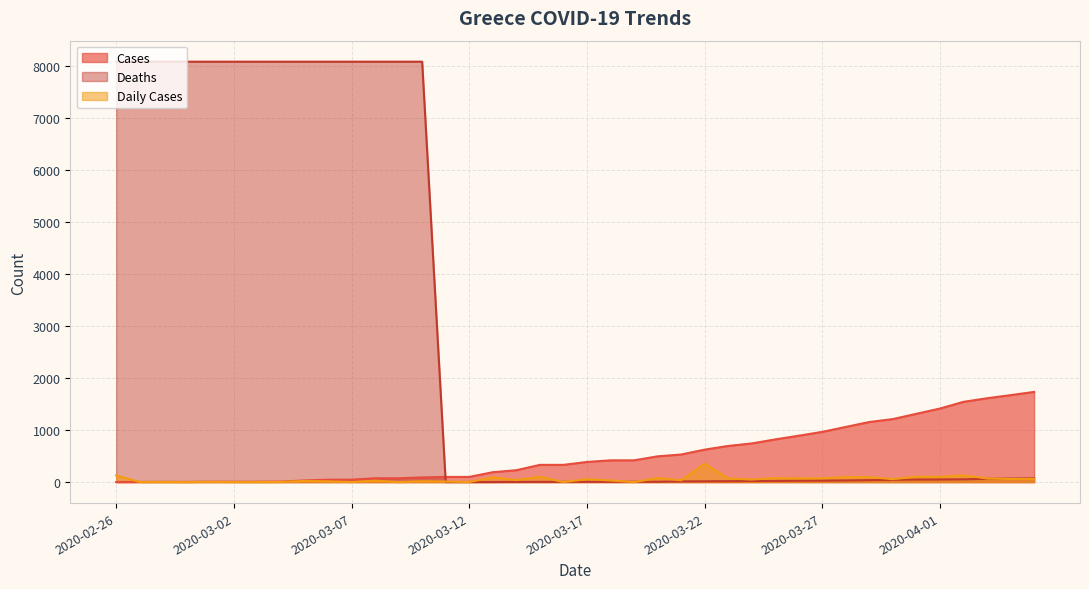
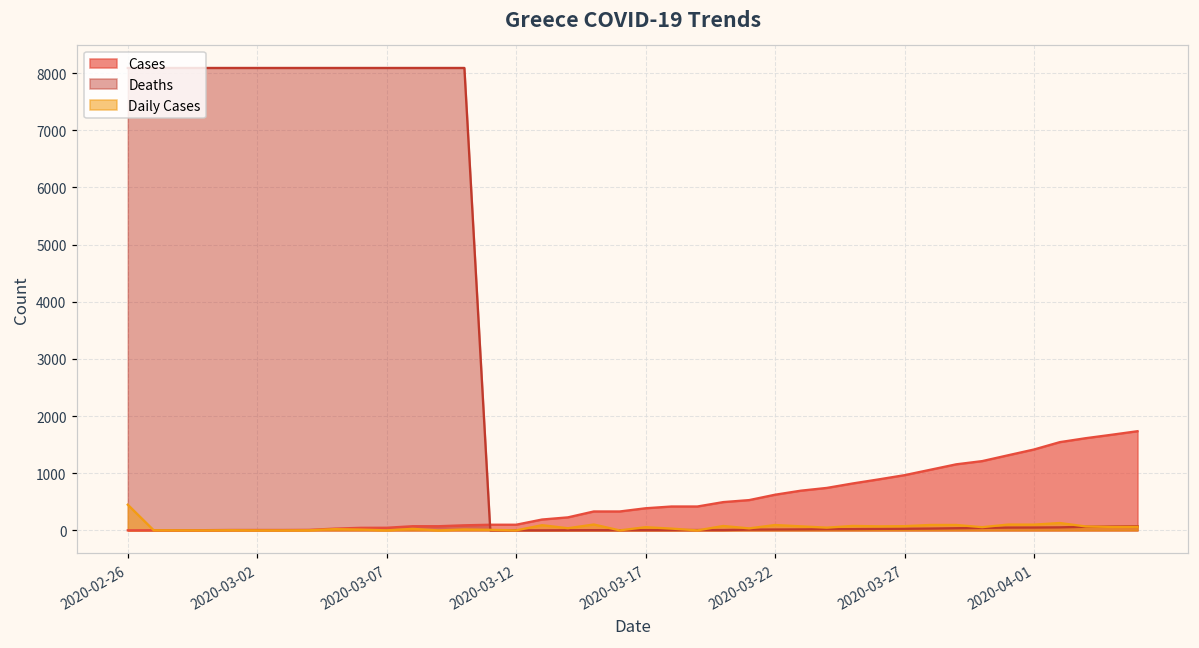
  {
    "Daily Cases": {
-     "2020-02-26": 100,
+     "2020-02-26": 400,
      "2020-03-17": 100,
-     "2020-03-22": 400,
+     "2020-03-22": 100,
      "2020-04-01": 100
    }
  }
